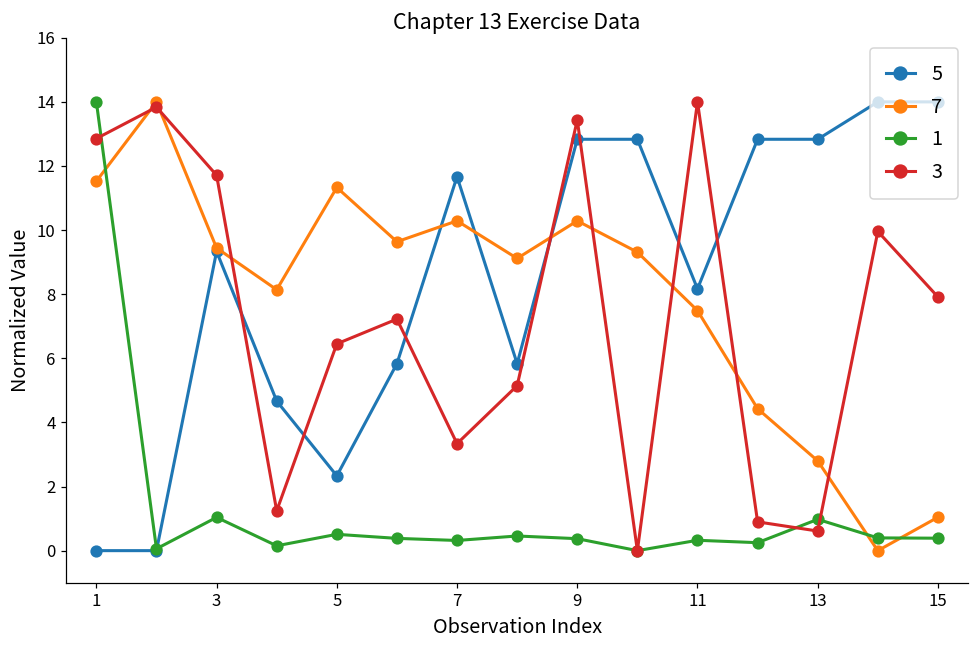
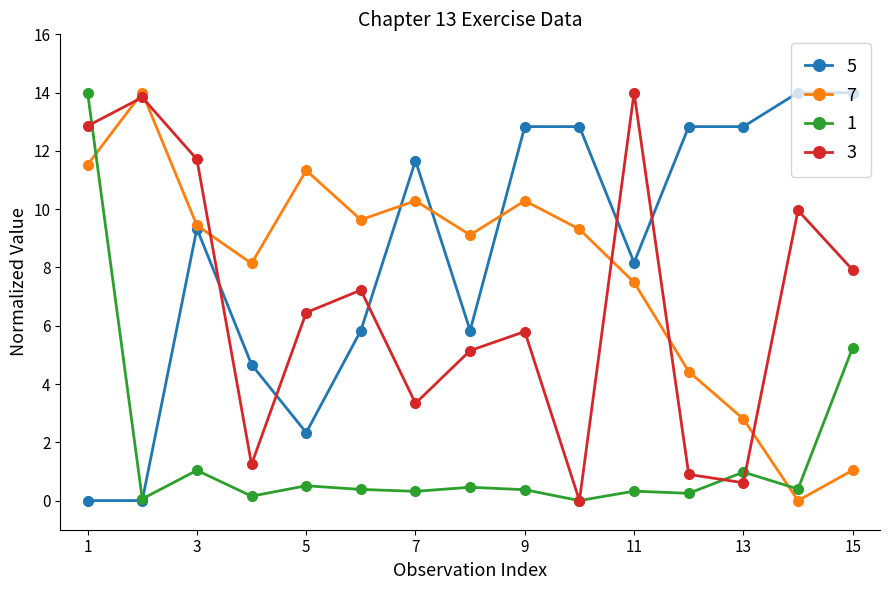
  {
    "5": {
      "1": 0.0,
      "3": 9.3,
      "5": 2.3,
      "7": 11.7,
      "9": 12.8,
      "11": 8.2,
      "13": 12.8
    },
    "7": {
      "1": 11.5,
      "3": 9.4,
      "5": 11.3,
      "7": 10.3,
      "9": 10.3,
      "11": 7.5,
      "13": 2.8,
      "15": 1.0
    },
    "1": {
      "1": 14.0,
      "3": 1.0,
      "5": 0.5,
      "7": 0.3,
      "9": 0.4,
      "11": 0.3,
      "13": 1.0,
-     "15": 0.4
+     "15": 5.2
    },
    "3": {
      "1": 12.9,
      "3": 11.7,
      "5": 6.5,
      "7": 3.3,
-     "9": 13.4,
+     "9": 5.8,
      "11": 14.0,
      "13": 0.6,
      "15": 7.9
    }
  }
